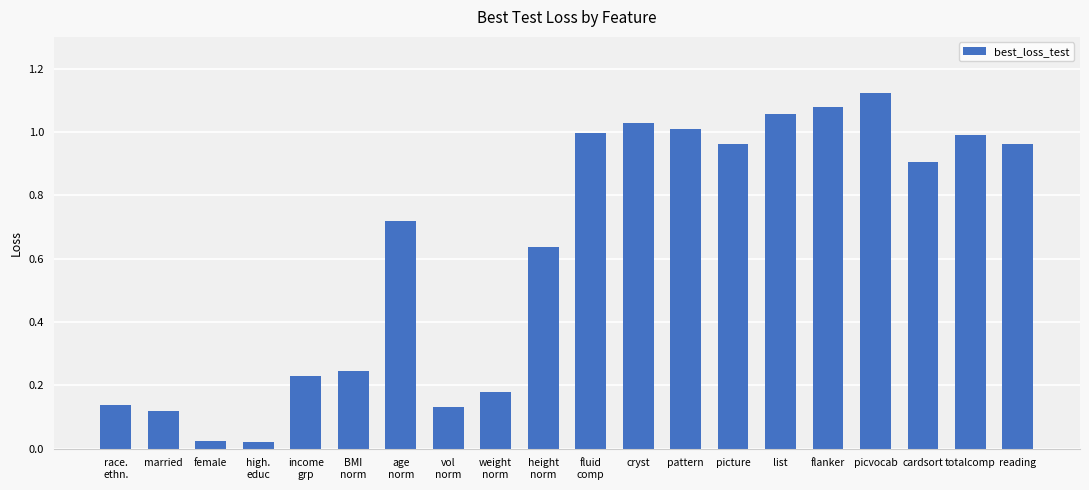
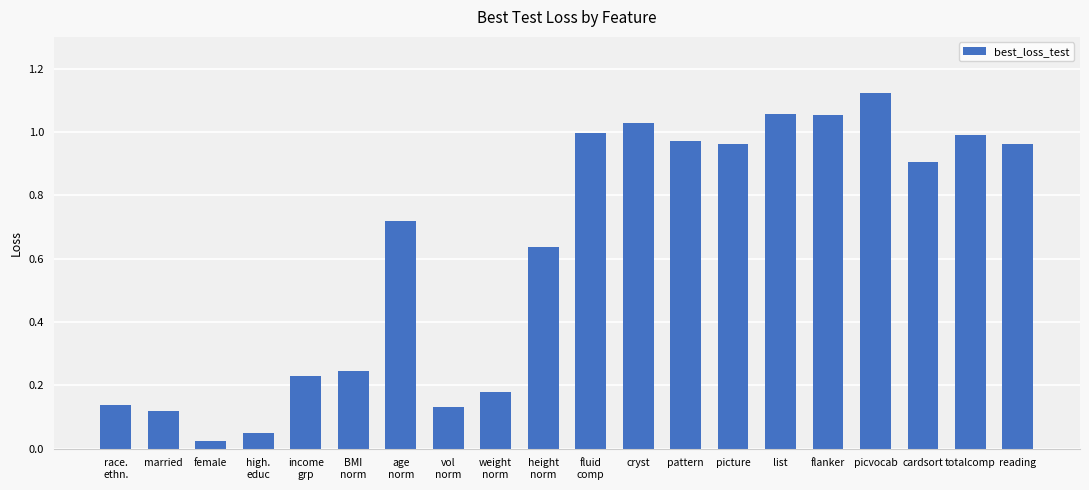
  {
    "race. ethn.": 0.14,
    "married": 0.12,
    "female": 0.02,
-   "high. educ": 0.02,
+   "high. educ": 0.05,
    "income grp": 0.23,
    "BMI norm": 0.24,
    "age norm": 0.72,
    "vol norm": 0.13,
    "weight norm": 0.18,
    "height norm": 0.64,
    "fluid comp": 1.00,
    "cryst": 1.03,
-   "pattern": 1.01,
+   "pattern": 0.97,
    "picture": 0.96,
    "list": 1.06,
-   "flanker": 1.08,
+   "flanker": 1.05,
    "picvocab": 1.12,
    "cardsort": 0.90,
    "totalcomp": 0.99,
    "reading": 0.96
  }
